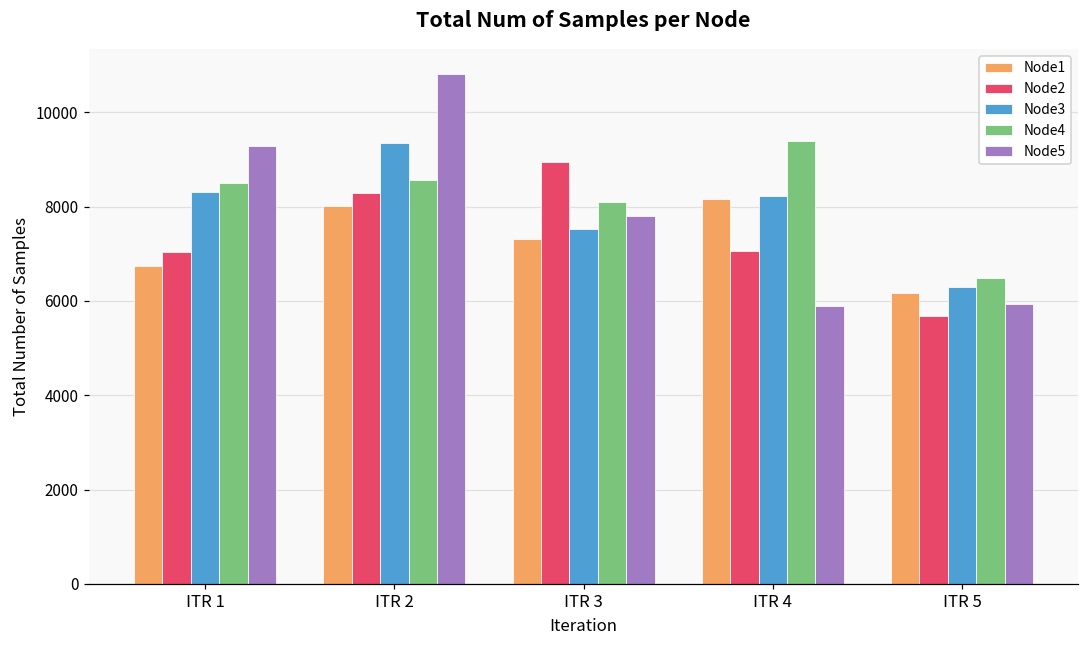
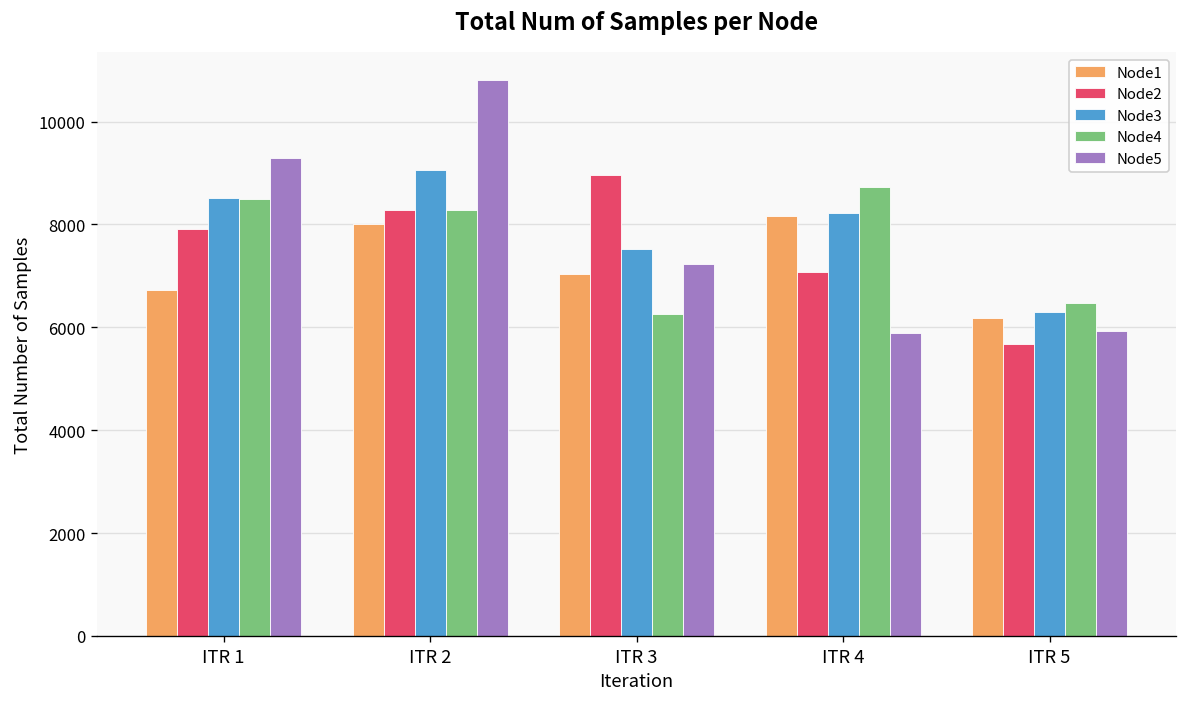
  {
    "Node1": {
      "ITR 1": 6700,
      "ITR 2": 8000,
-     "ITR 3": 7300,
+     "ITR 3": 7000,
      "ITR 4": 8200,
      "ITR 5": 6200
    },
    "Node2": {
-     "ITR 1": 7000,
+     "ITR 1": 7900,
      "ITR 2": 8300,
      "ITR 3": 9000,
      "ITR 4": 7100,
      "ITR 5": 5700
    },
    "Node3": {
-     "ITR 1": 8300,
-     "ITR 2": 9300,
+     "ITR 1": 8500,
+     "ITR 2": 9100,
      "ITR 3": 7500,
      "ITR 4": 8200,
      "ITR 5": 6300
    },
    "Node4": {
      "ITR 1": 8500,
-     "ITR 2": 8600,
-     "ITR 3": 8100,
-     "ITR 4": 9400,
+     "ITR 2": 8300,
+     "ITR 3": 6300,
+     "ITR 4": 8700,
      "ITR 5": 6500
    },
    "Node5": {
      "ITR 1": 9300,
      "ITR 2": 10800,
-     "ITR 3": 7800,
+     "ITR 3": 7200,
      "ITR 4": 5900,
      "ITR 5": 5900
    }
  }
